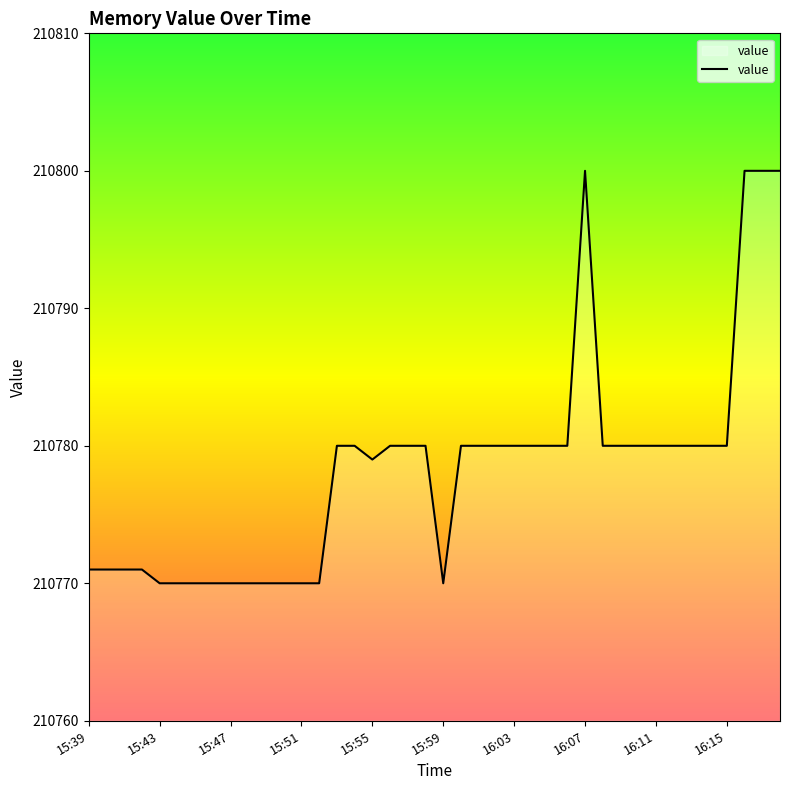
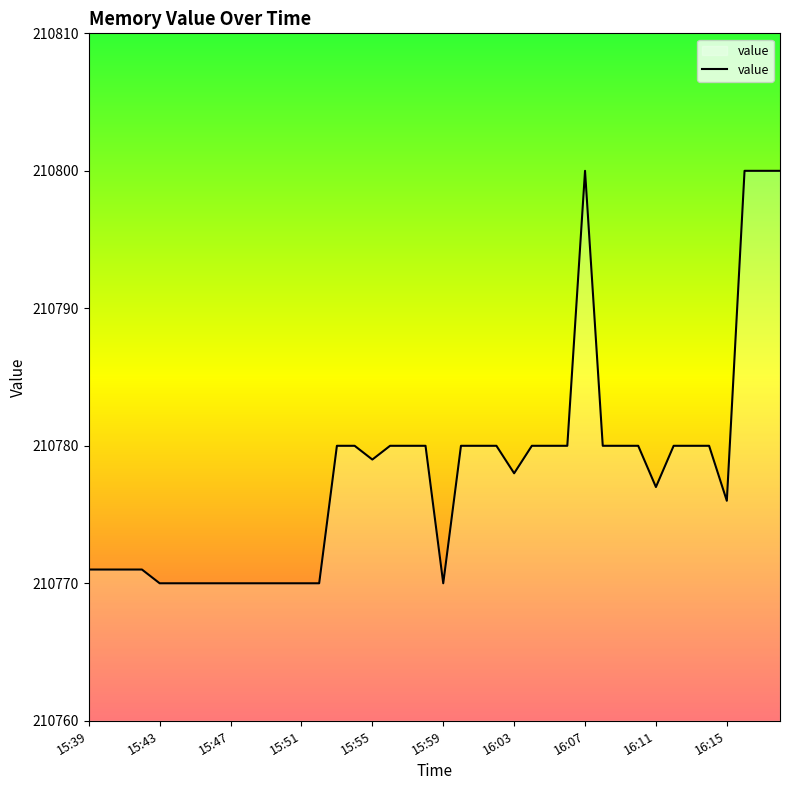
  {
    "15:39": 210771,
    "15:43": 210770,
    "15:47": 210770,
    "15:51": 210770,
    "15:55": 210779,
    "15:59": 210770,
-   "16:03": 210780,
+   "16:03": 210778,
    "16:07": 210800,
-   "16:11": 210780,
-   "16:15": 210780
+   "16:11": 210777,
+   "16:15": 210776
  }
